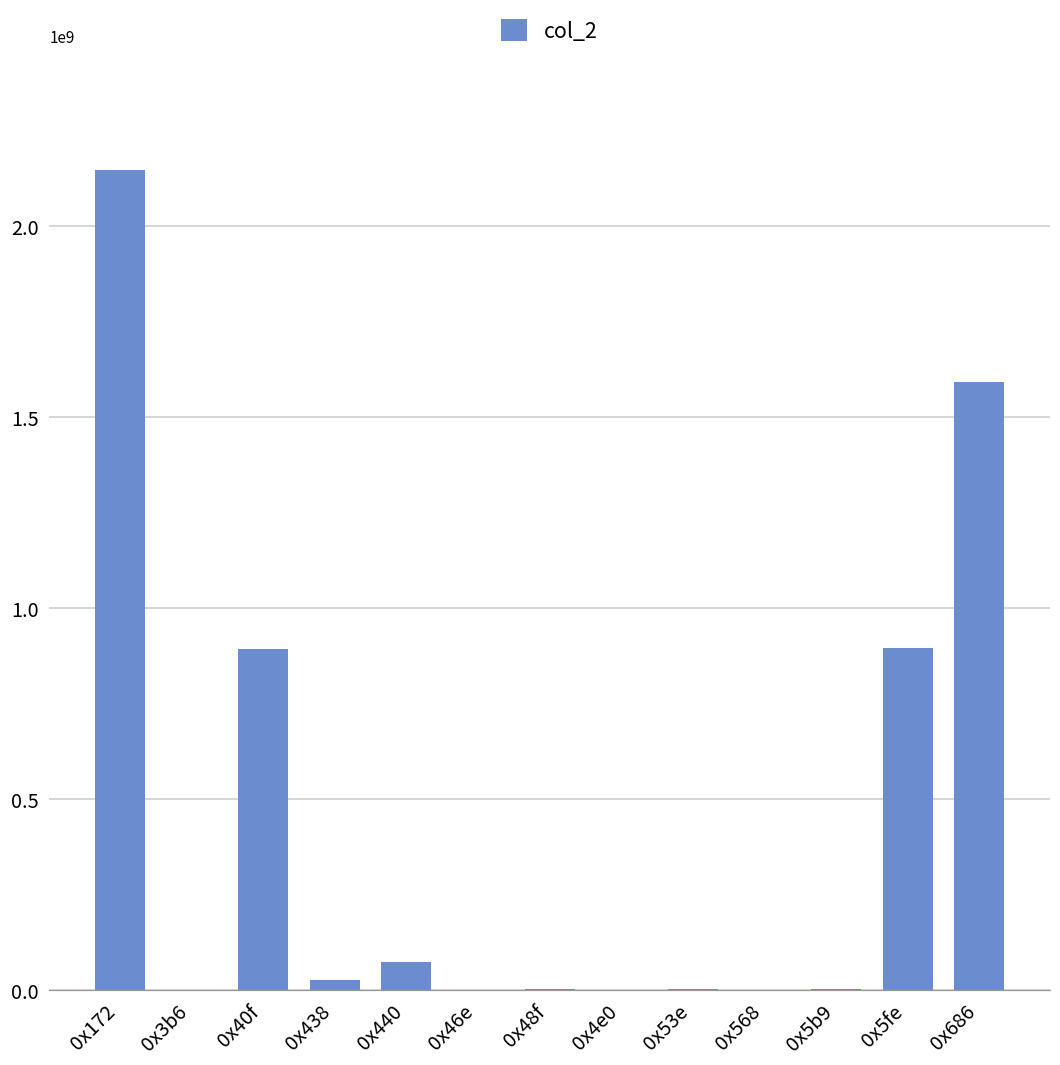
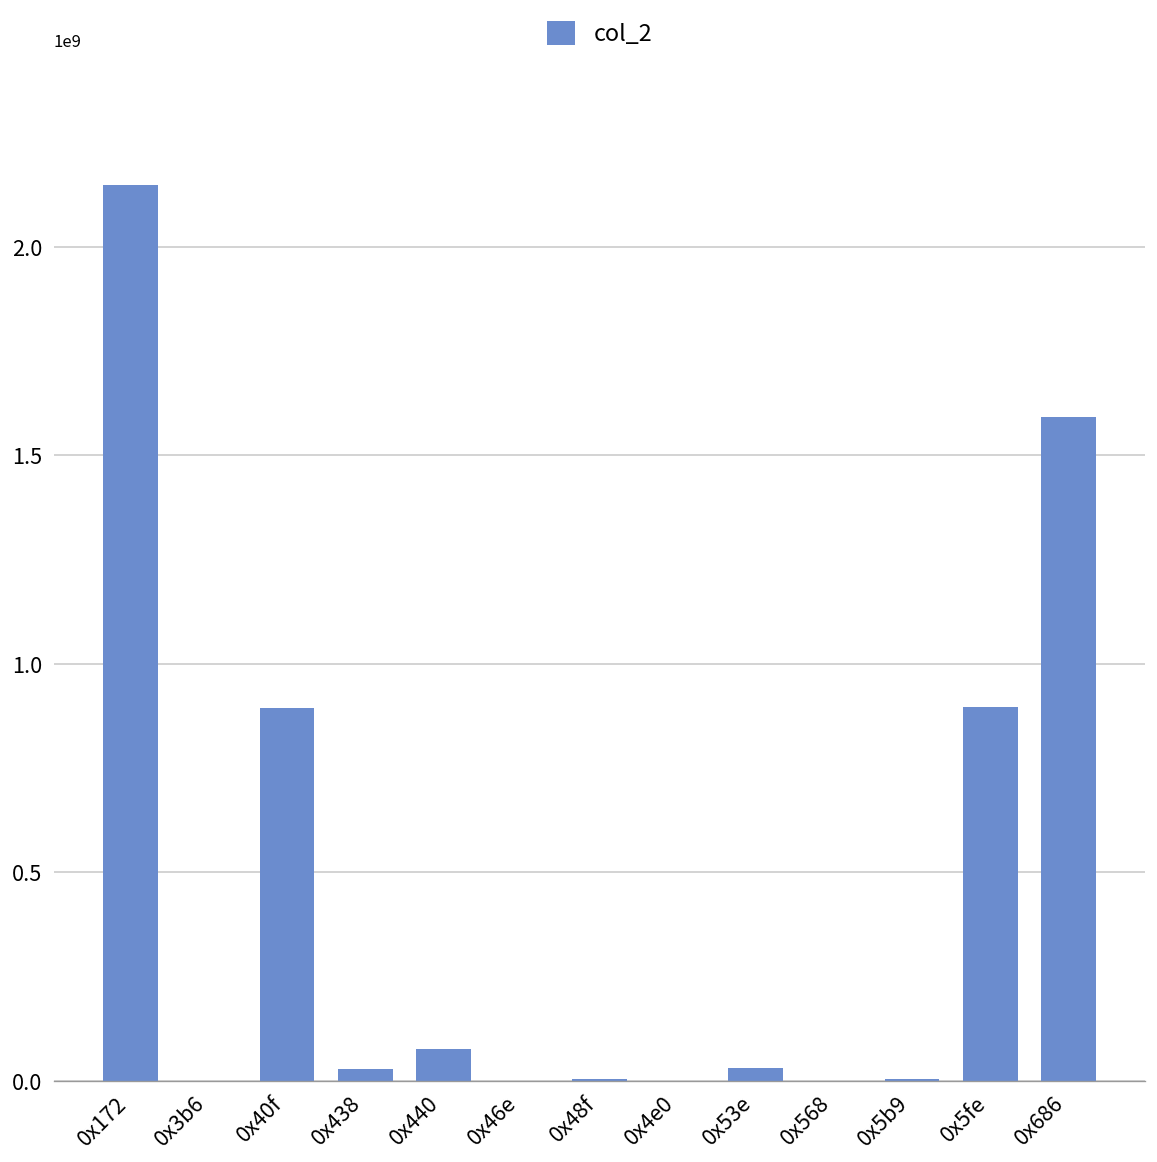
  {
    "0x172": 2150000000,
    "0x40f": 890000000,
    "0x438": 30000000,
    "0x440": 70000000,
-   "0x53e": 0,
+   "0x53e": 30000000,
    "0x5fe": 900000000,
    "0x686": 1590000000
  }
